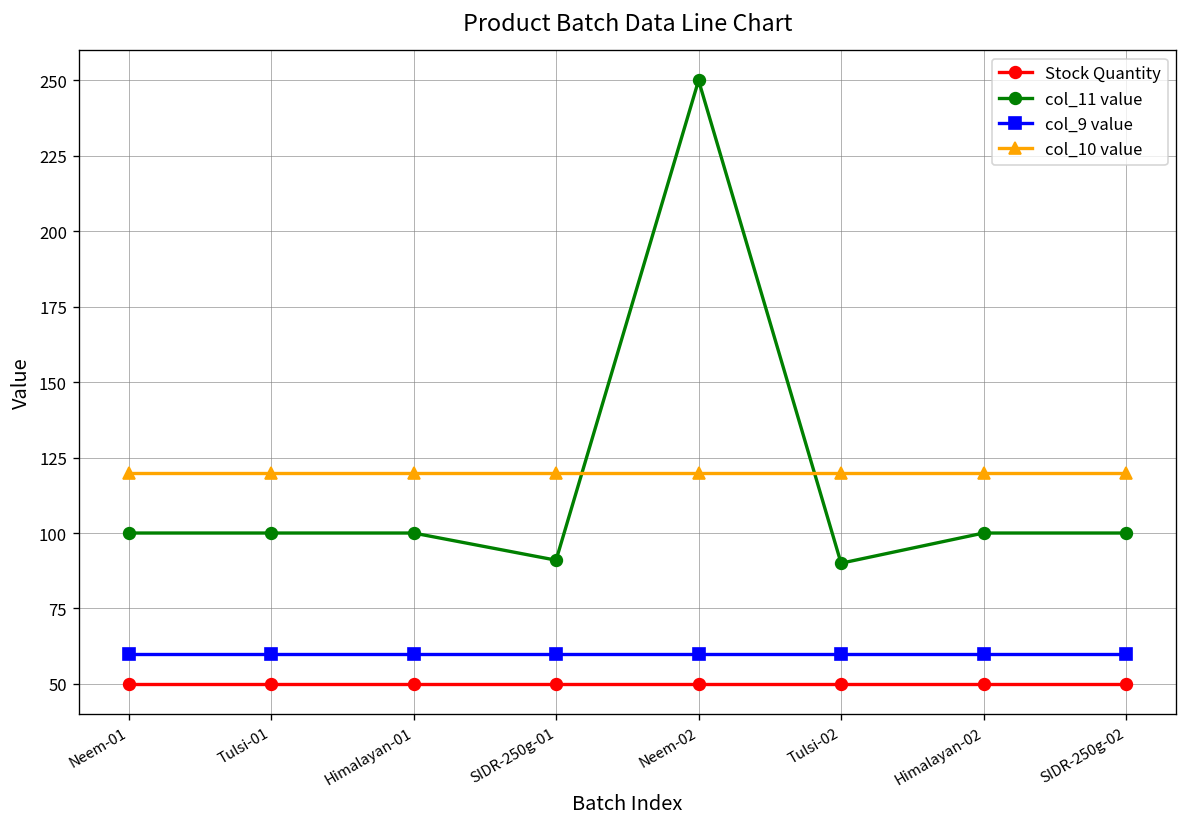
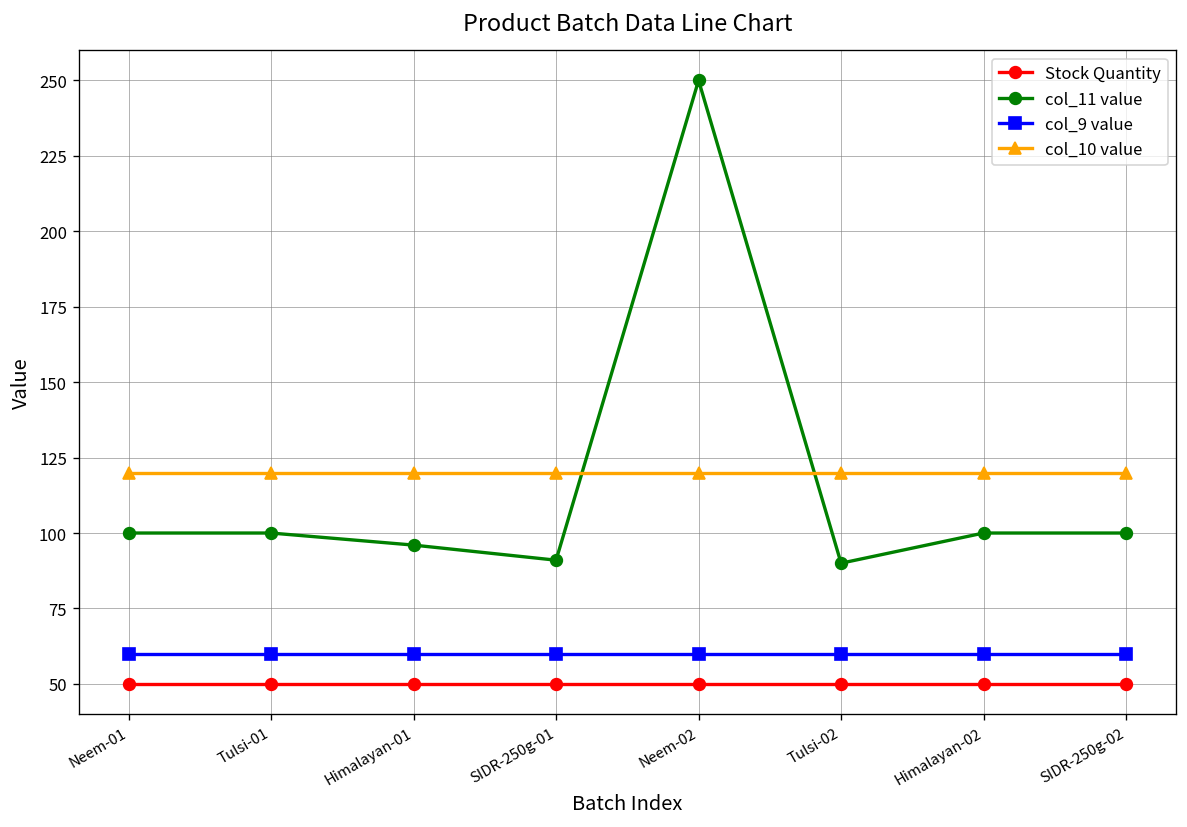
  {
    "Stock Quantity": {
      "Neem-01": 50,
      "Tulsi-01": 50,
      "Himalayan-01": 50,
      "SIDR-250g-01": 50,
      "Neem-02": 50,
      "Tulsi-02": 50,
      "Himalayan-02": 50,
      "SIDR-250g-02": 50
    },
    "col_11 value": {
      "Neem-01": 100,
      "Tulsi-01": 100,
-     "Himalayan-01": 100,
+     "Himalayan-01": 96,
      "SIDR-250g-01": 91,
      "Neem-02": 250,
      "Tulsi-02": 90,
      "Himalayan-02": 100,
      "SIDR-250g-02": 100
    },
    "col_9 value": {
      "Neem-01": 60,
      "Tulsi-01": 60,
      "Himalayan-01": 60,
      "SIDR-250g-01": 60,
      "Neem-02": 60,
      "Tulsi-02": 60,
      "Himalayan-02": 60,
      "SIDR-250g-02": 60
    },
    "col_10 value": {
      "Neem-01": 120,
      "Tulsi-01": 120,
      "Himalayan-01": 120,
      "SIDR-250g-01": 120,
      "Neem-02": 120,
      "Tulsi-02": 120,
      "Himalayan-02": 120,
      "SIDR-250g-02": 120
    }
  }
